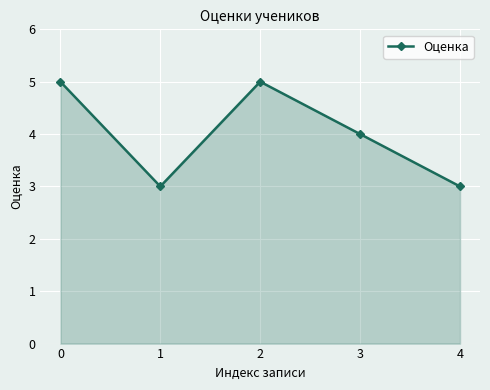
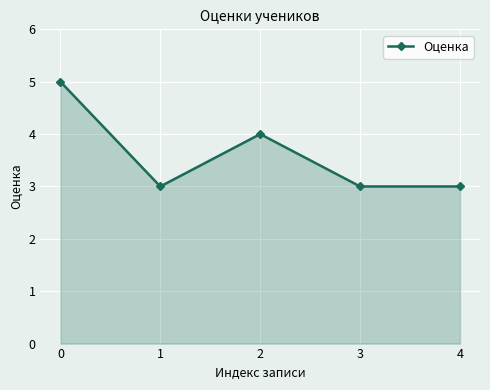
  {
    "0": 5,
    "1": 3,
-   "2": 5,
-   "3": 4,
+   "2": 4,
+   "3": 3,
    "4": 3
  }
